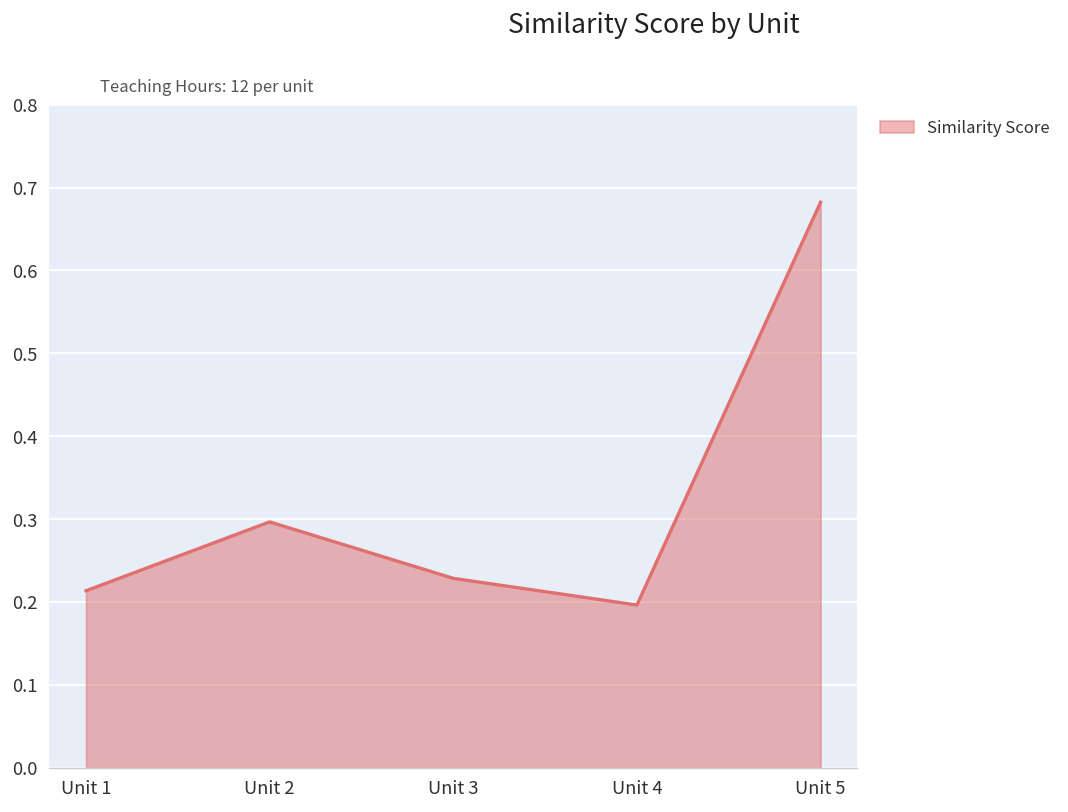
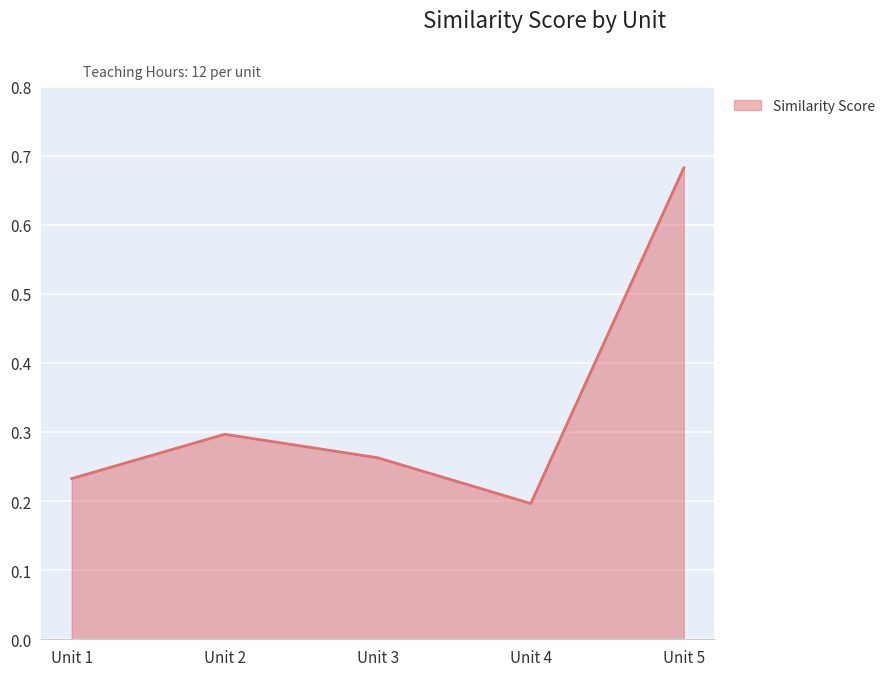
  {
-   "Unit 1": 0.21,
+   "Unit 1": 0.23,
    "Unit 2": 0.30,
-   "Unit 3": 0.23,
+   "Unit 3": 0.26,
    "Unit 4": 0.20,
    "Unit 5": 0.68
  }
